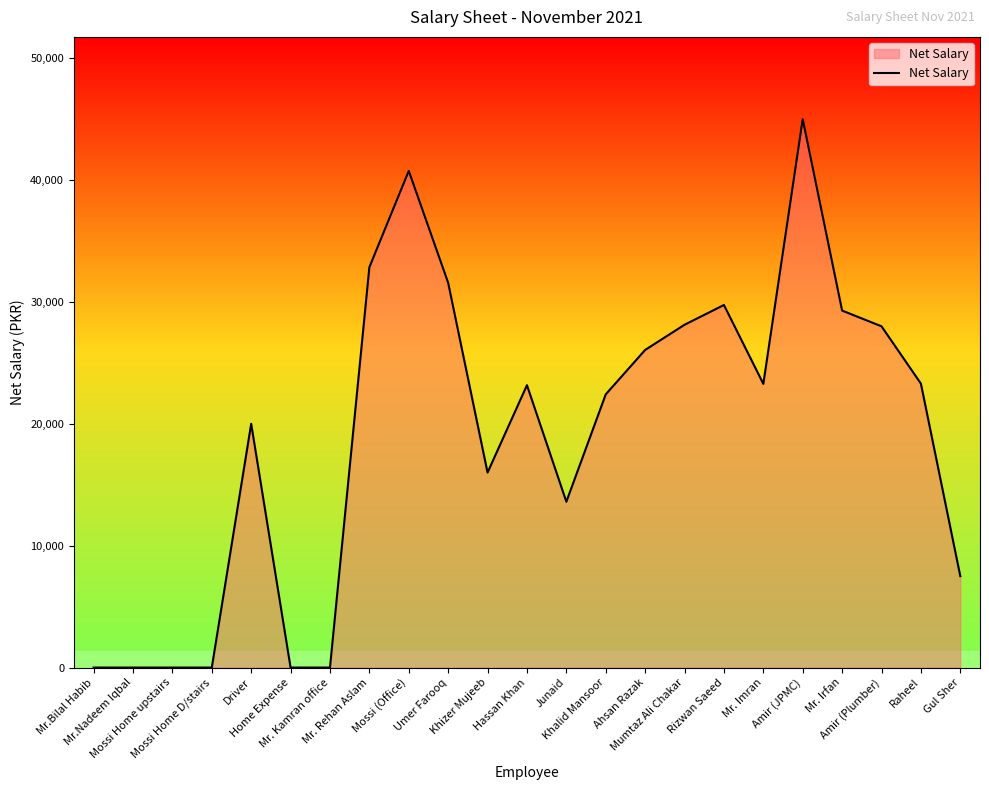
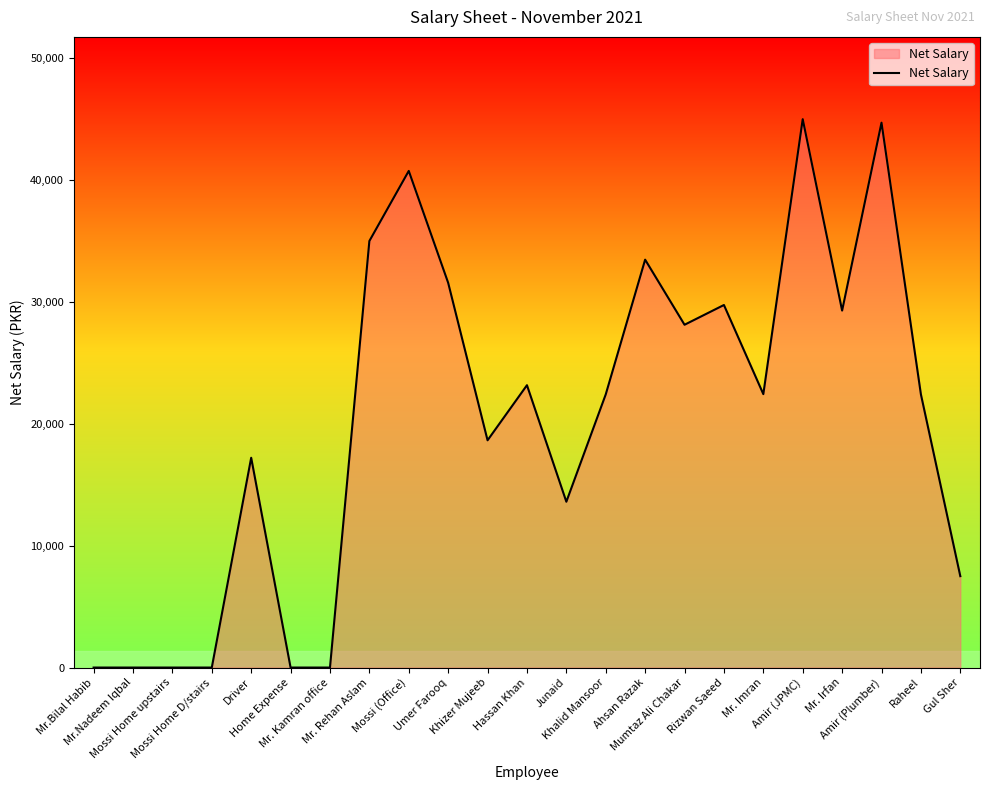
  {
-   "Driver": "20,000",
-   "Mr. Rehan Aslam": "32,900",
+   "Driver": "17,200",
+   "Mr. Rehan Aslam": "35,000",
    "Mossi (Office)": "40,800",
    "Umer Farooq": "31,600",
-   "Khizer Mujeeb": "16,000",
+   "Khizer Mujeeb": "18,600",
    "Hassan Khan": "23,200",
    "Junaid": "13,600",
    "Khalid Mansoor": "22,400",
-   "Ahsan Razak": "26,100",
+   "Ahsan Razak": "33,500",
    "Mumtaz Ali Chakar": "28,100",
    "Rizwan Saeed": "29,800",
-   "Mr. Imran": "23,300",
+   "Mr. Imran": "22,400",
    "Amir (JPMC)": "45,000",
    "Mr. Irfan": "29,300",
-   "Amir (Plumber)": "28,000",
-   "Raheel": "23,300",
+   "Amir (Plumber)": "44,700",
+   "Raheel": "22,400",
    "Gul Sher": "7,500"
  }
